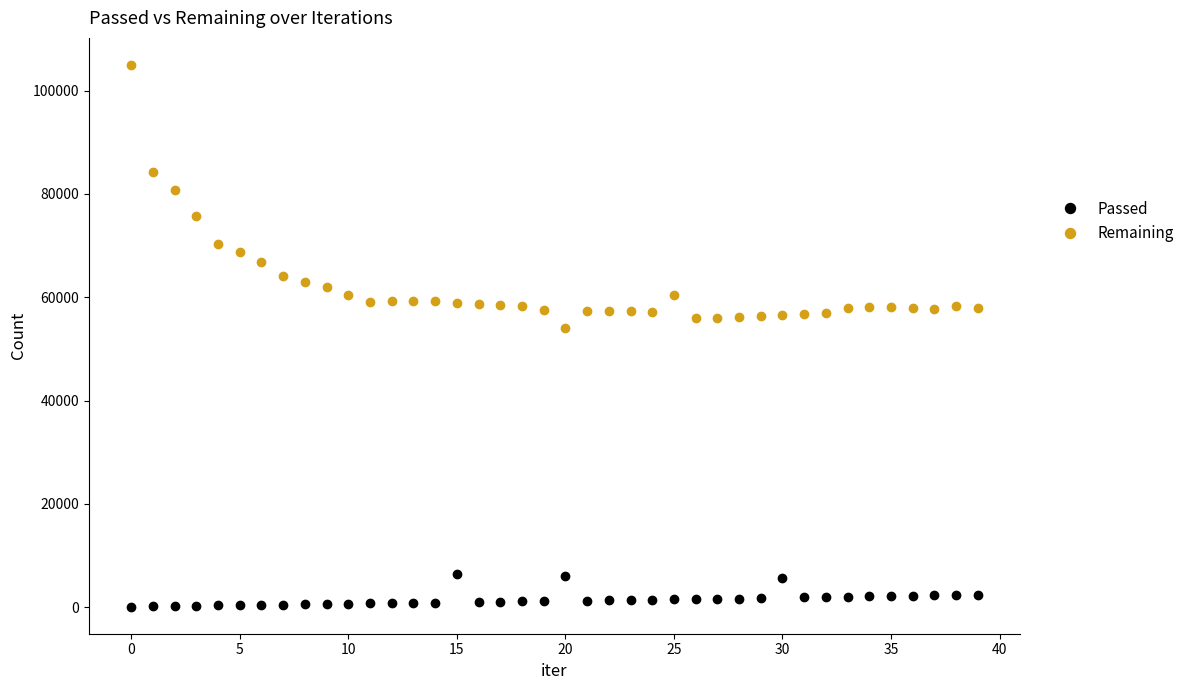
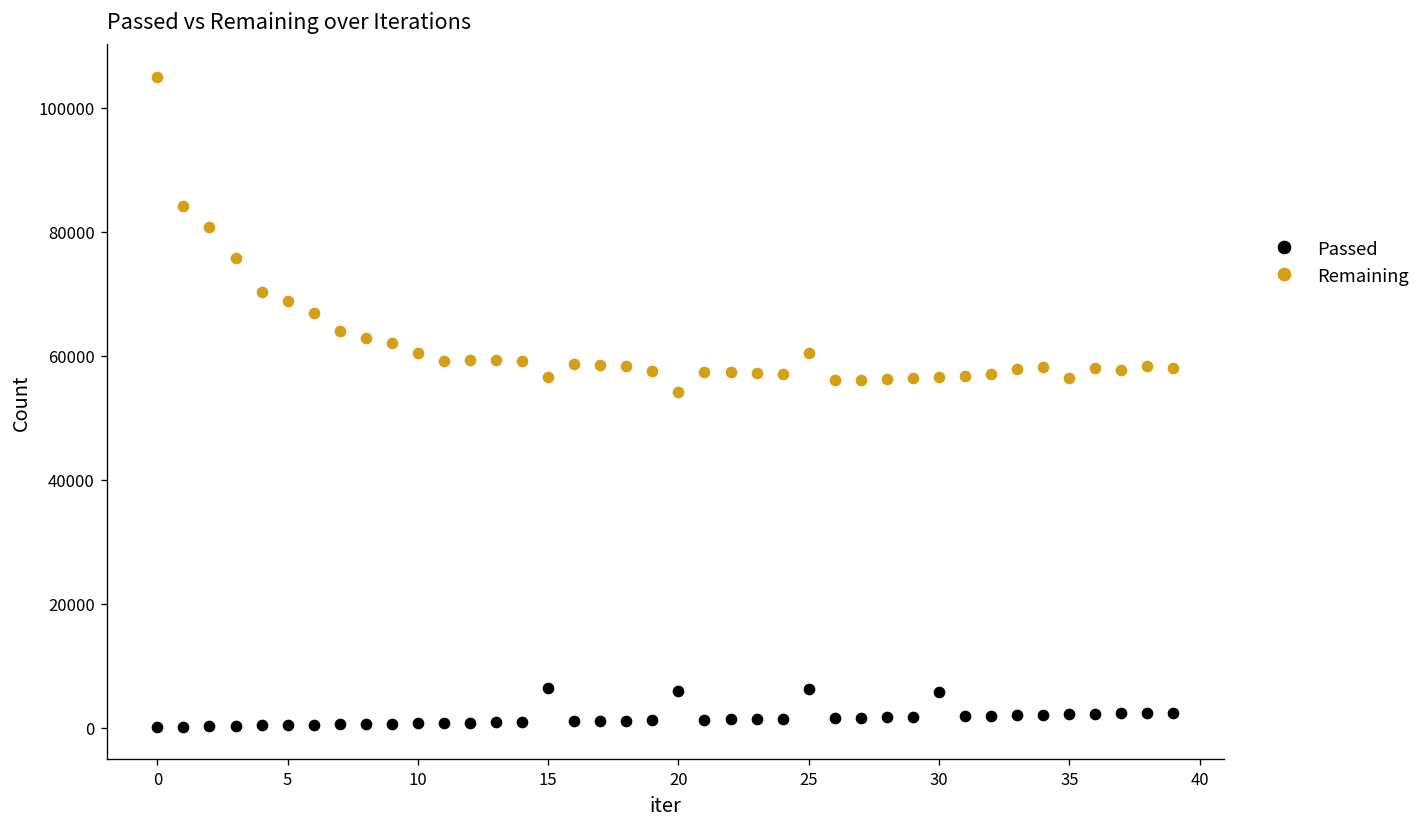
  {
    "Passed": {
      "0": 0,
      "5": 0,
      "10": 1000,
      "15": 6000,
      "20": 6000,
-     "25": 2000,
+     "25": 6000,
      "30": 6000,
      "35": 2000
    },
    "Remaining": {
      "0": 105000,
      "5": 69000,
      "10": 60000,
-     "15": 59000,
+     "15": 57000,
      "20": 54000,
      "25": 61000,
      "30": 57000,
-     "35": 58000
+     "35": 56000
    }
  }
